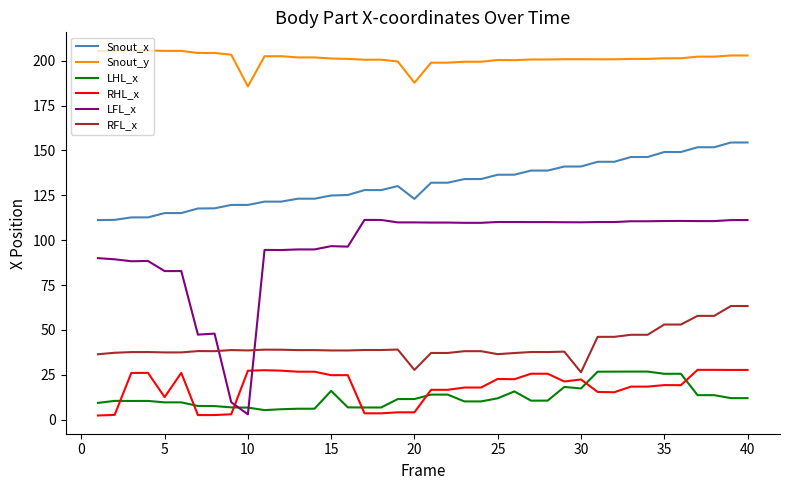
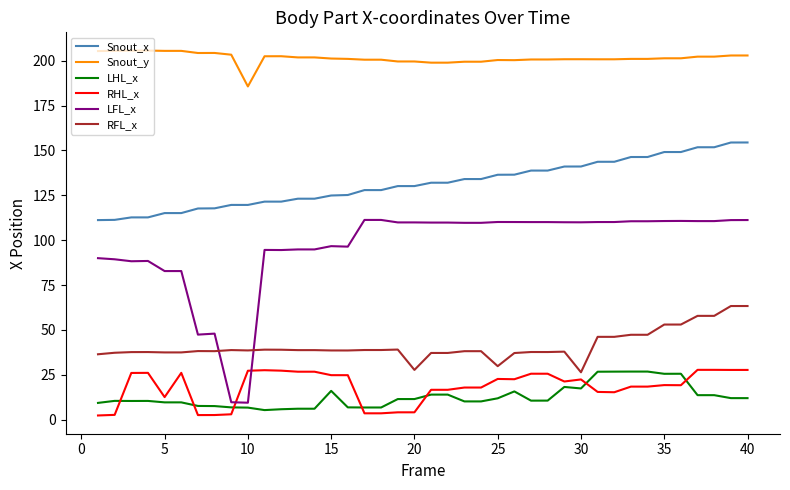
  {
    "Snout_x": {
      "5": 115,
      "10": 120,
      "15": 125,
-     "20": 123,
+     "20": 130,
      "25": 136,
      "30": 141,
      "35": 149,
      "40": 154
    },
    "Snout_y": {
      "5": 205,
      "10": 186,
      "15": 201,
-     "20": 188,
+     "20": 200,
      "25": 200,
      "30": 201,
      "35": 201,
      "40": 203
    },
    "LHL_x": {
      "5": 10,
      "10": 7,
      "15": 16,
      "20": 11,
      "25": 12,
      "30": 17,
      "35": 26,
      "40": 12
    },
    "RHL_x": {
      "5": 13,
      "10": 27,
      "15": 25,
      "20": 4,
      "25": 23,
      "30": 22,
      "35": 19,
      "40": 28
    },
    "LFL_x": {
      "5": 83,
-     "10": 3,
+     "10": 9,
      "15": 97,
      "20": 110,
      "25": 110,
      "30": 110,
      "35": 111,
      "40": 111
    },
    "RFL_x": {
      "5": 37,
      "10": 39,
      "15": 39,
      "20": 28,
-     "25": 36,
+     "25": 30,
      "30": 26,
      "35": 53,
      "40": 63
    }
  }
